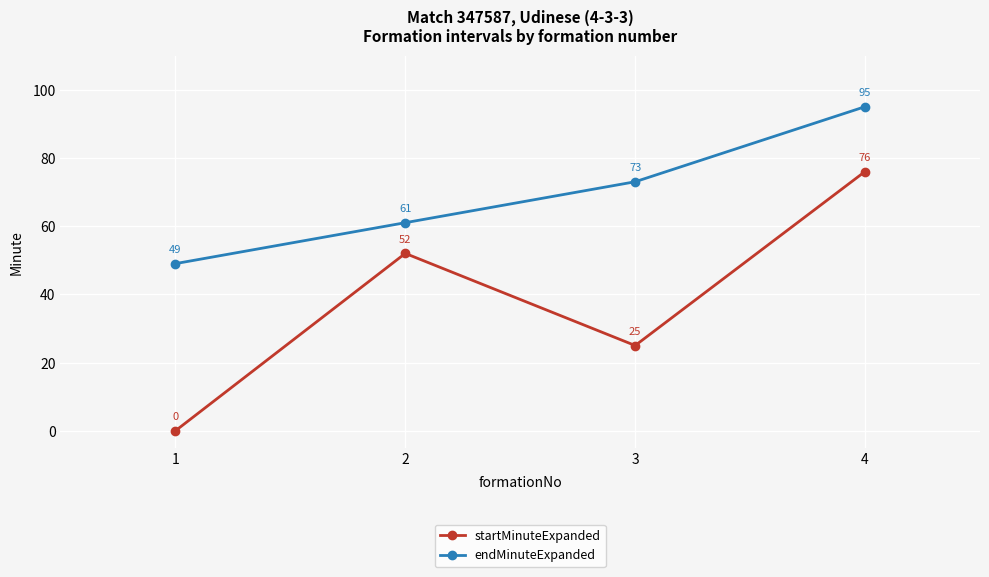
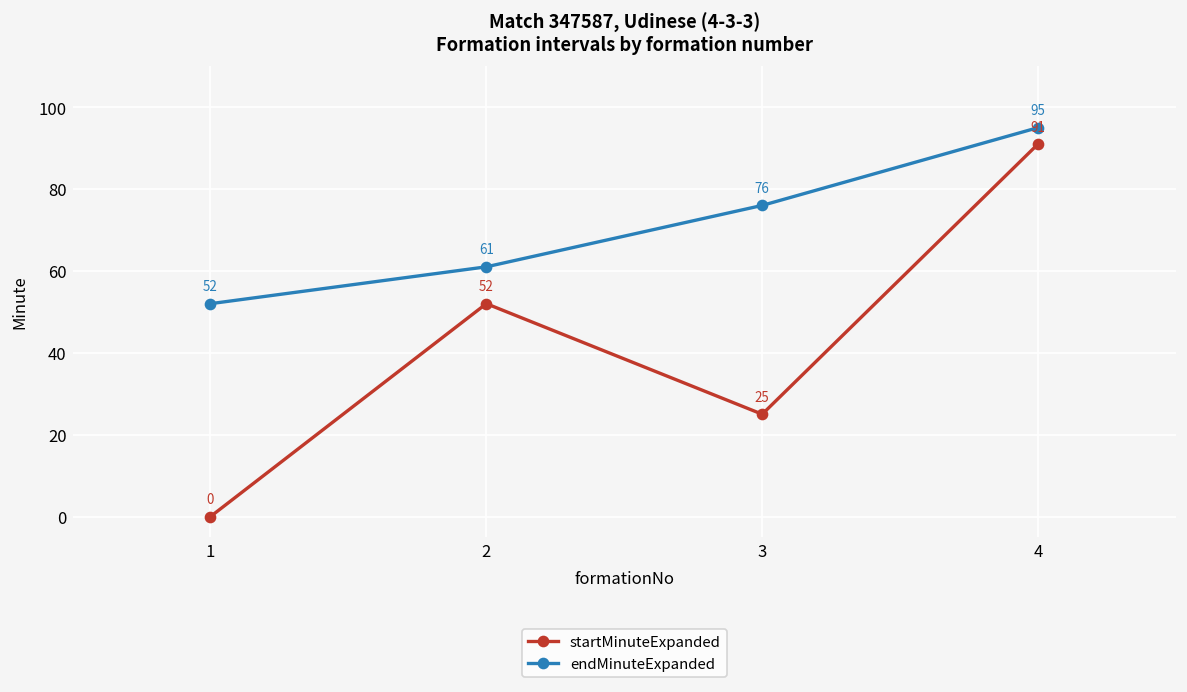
  {
    "startMinuteExpanded": {
      "1": 0,
      "2": 52,
      "3": 25,
-     "4": 76
+     "4": 91
    },
    "endMinuteExpanded": {
-     "1": 49,
+     "1": 52,
      "2": 61,
-     "3": 73,
+     "3": 76,
      "4": 95
    }
  }
